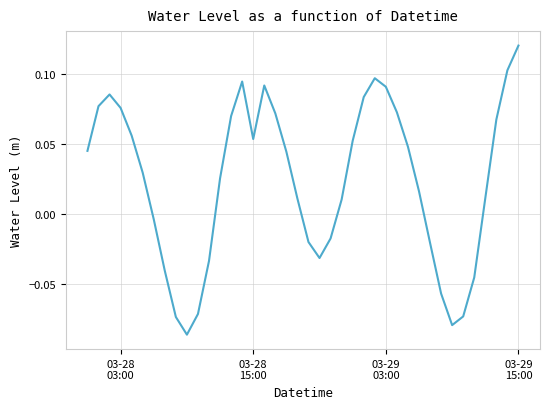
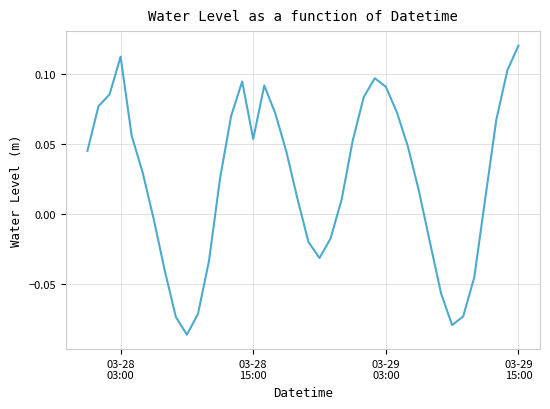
  {
-   "03-28 03:00": 0.076,
+   "03-28 03:00": 0.113,
    "03-28 15:00": 0.054,
    "03-29 03:00": 0.091,
    "03-29 15:00": 0.121
  }
